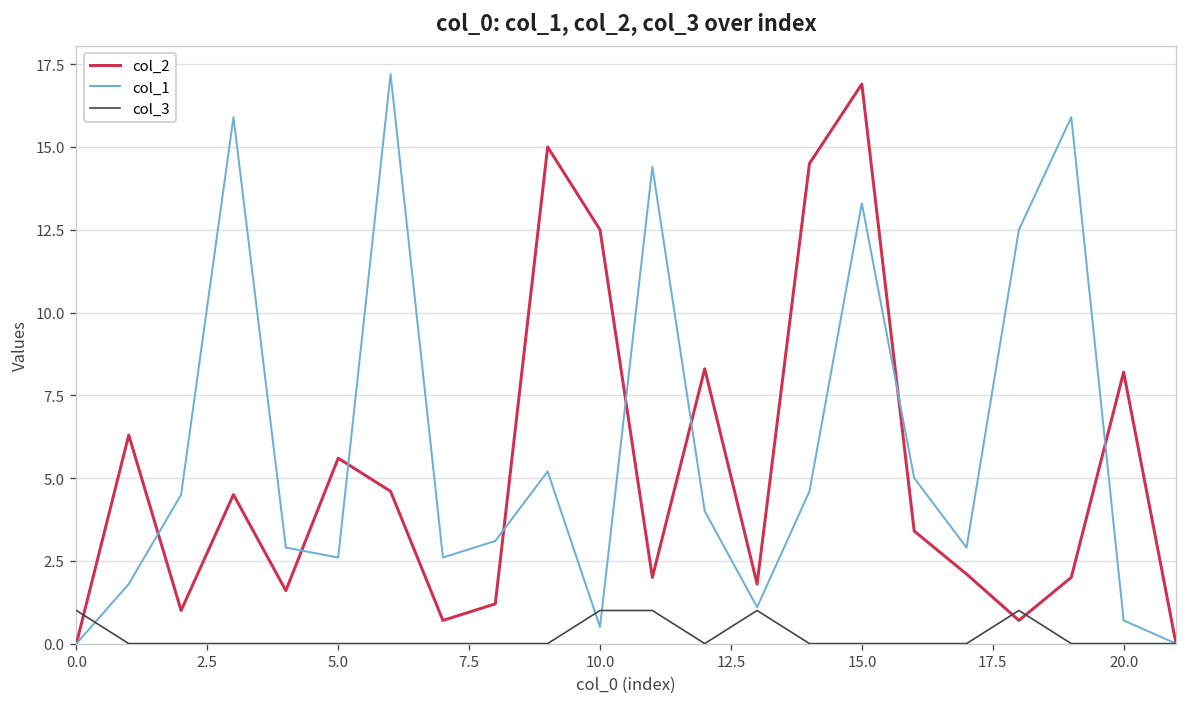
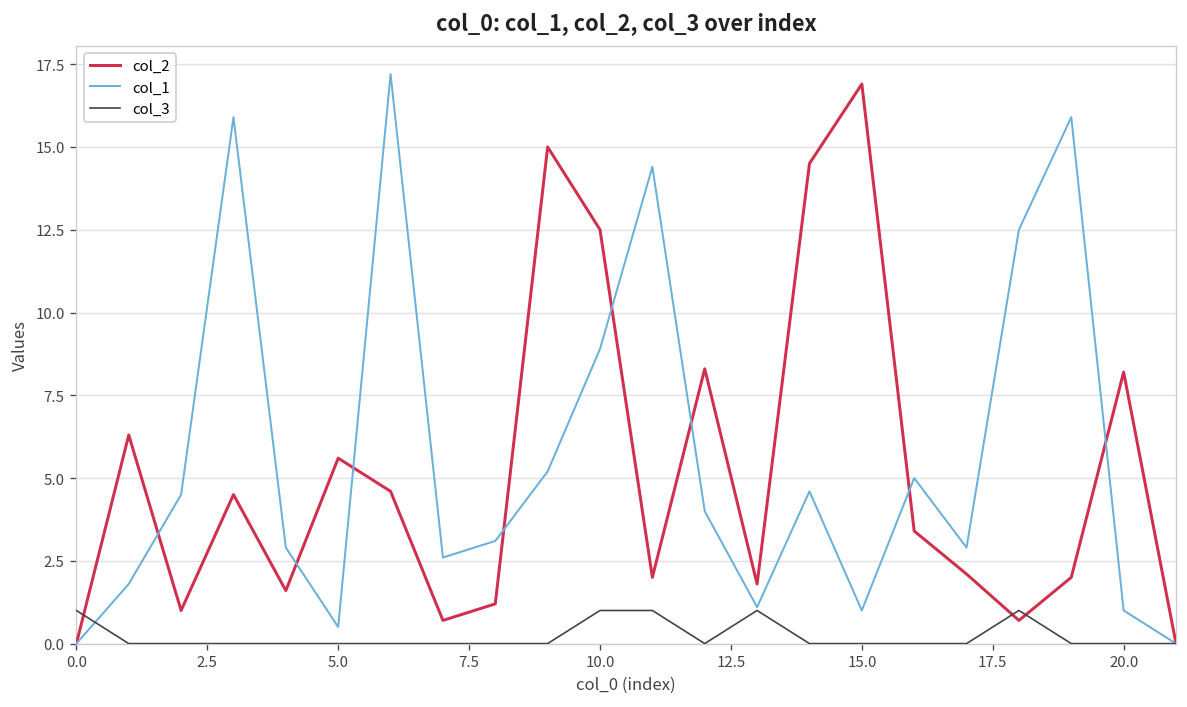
  {
    "col_2": {
      "5.0": 5.6,
      "10.0": 12.5,
      "15.0": 16.9,
      "20.0": 8.2
    },
    "col_1": {
-     "5.0": 2.6,
-     "10.0": 0.5,
-     "15.0": 13.3,
-     "20.0": 0.7
+     "5.0": 0.5,
+     "10.0": 8.9,
+     "15.0": 1.0,
+     "20.0": 1.0
    },
    "col_3": {
      "0.0": 1.0,
      "5.0": 0.0,
      "10.0": 1.0,
      "15.0": 0.0,
      "20.0": 0.0
    }
  }
